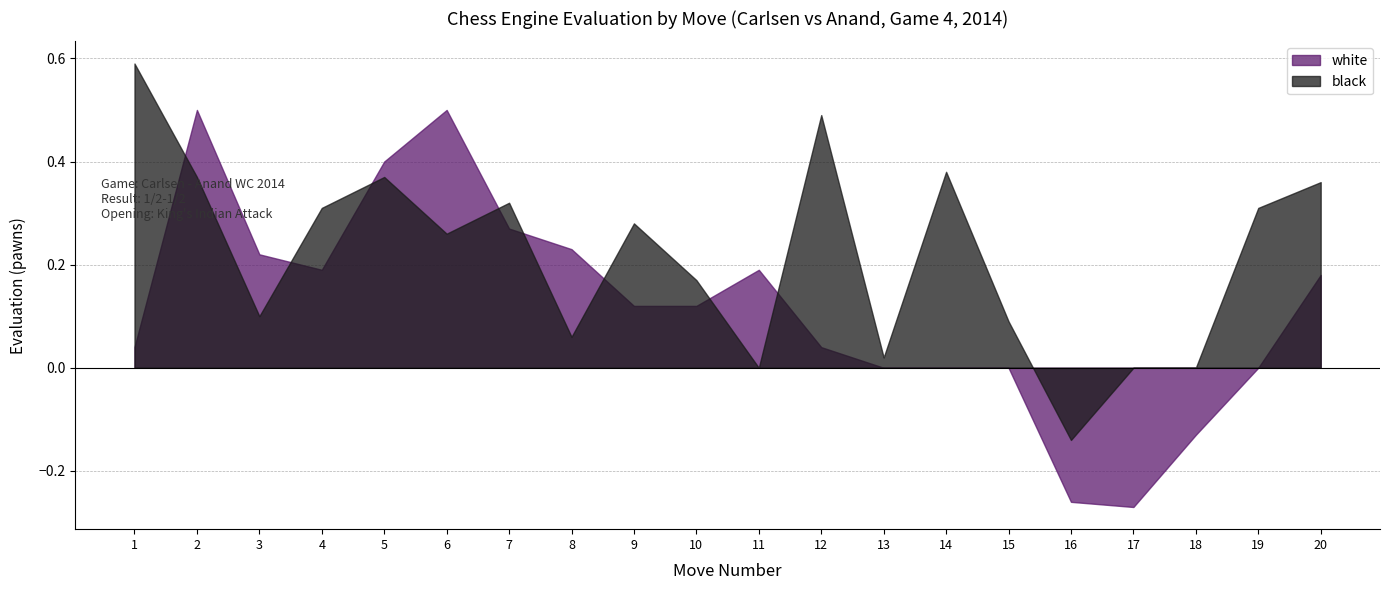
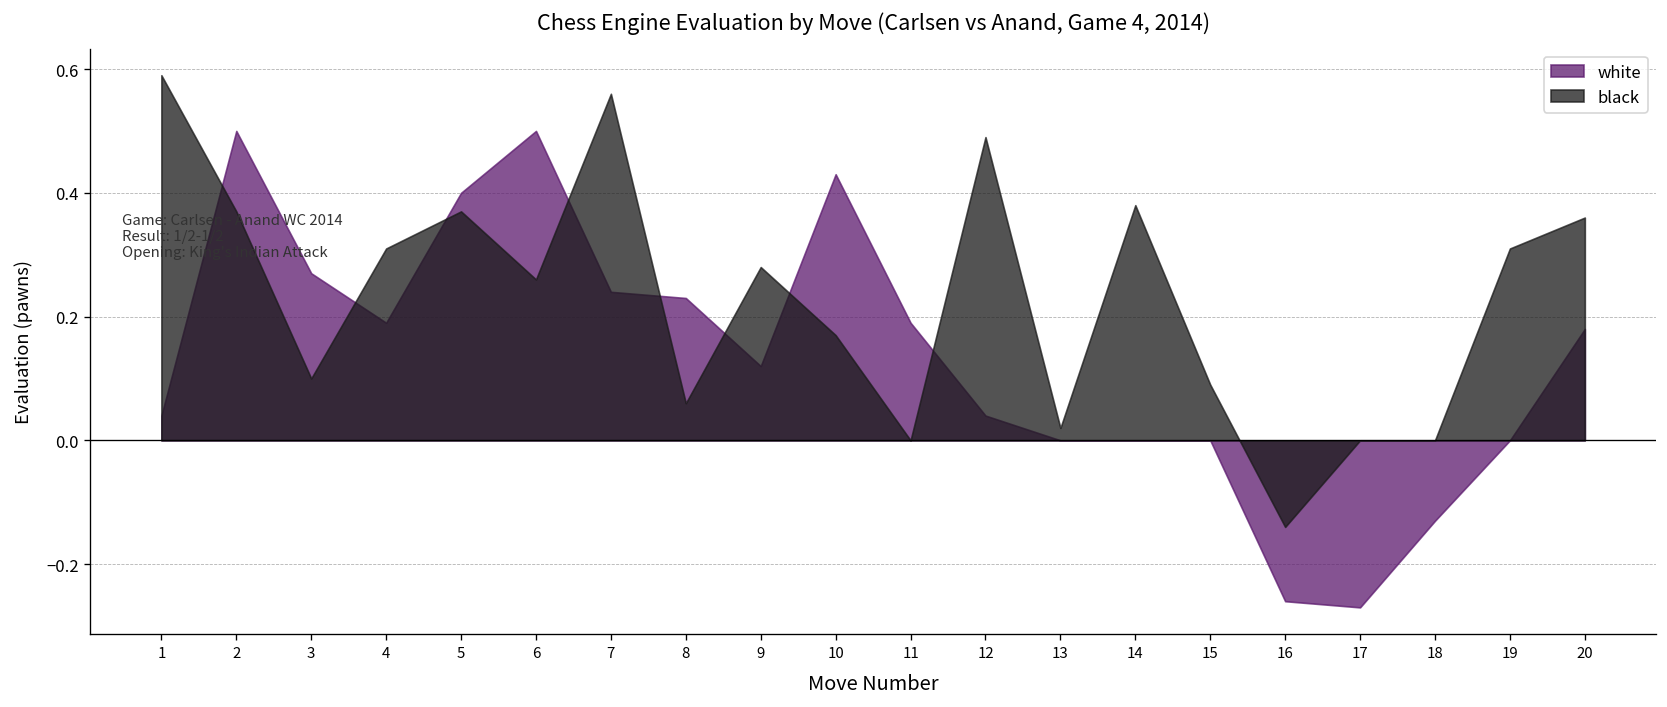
  {
    "white": {
-     "3": 0.22,
-     "7": 0.27,
-     "10": 0.12
+     "3": 0.27,
+     "7": 0.24,
+     "10": 0.43
    },
    "black": {
-     "7": 0.32
+     "7": 0.56
    }
  }
